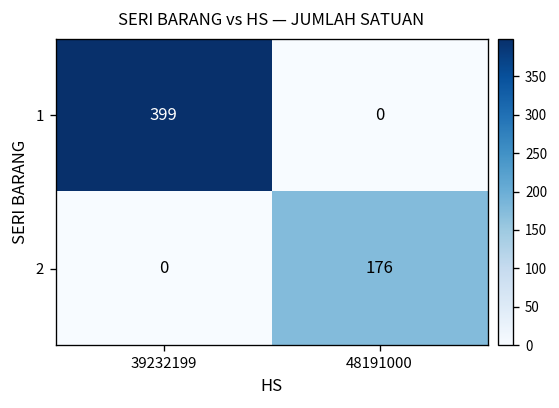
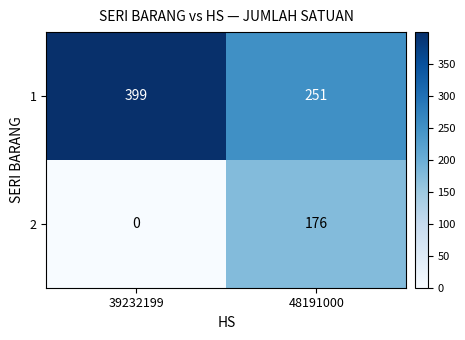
  {
    "1": {
      "39232199": 399,
-     "48191000": 0
+     "48191000": 251
    },
    "2": {
      "39232199": 0,
      "48191000": 176
    }
  }
